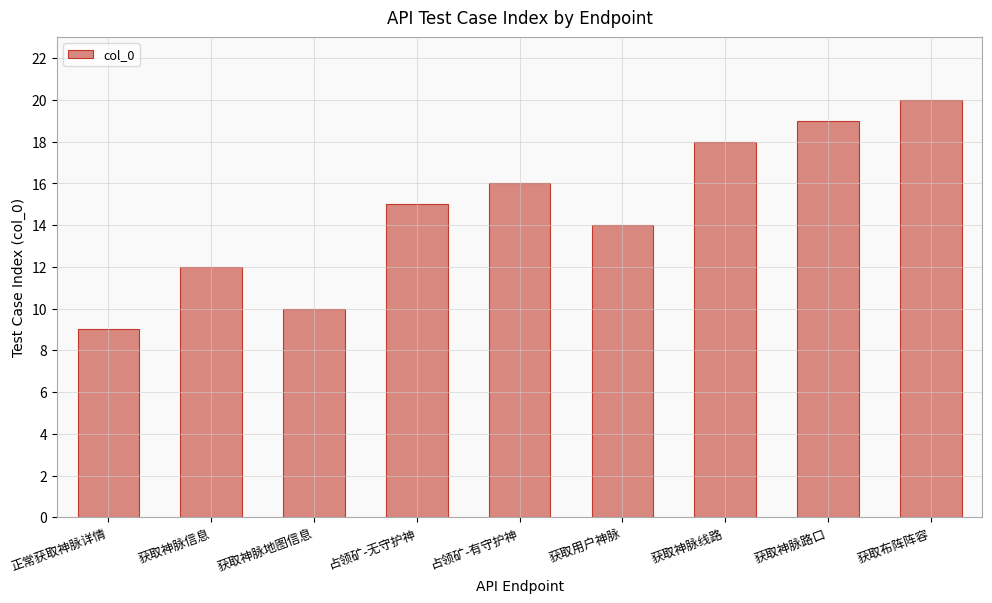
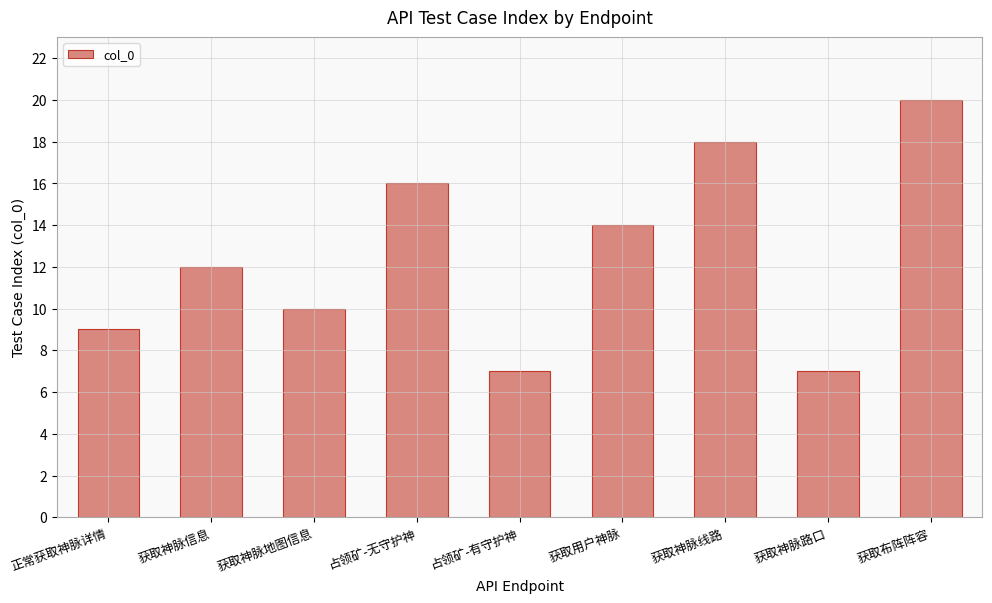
  {
    "正常获取神脉详情": 9,
    "获取神脉信息": 12,
    "获取神脉地图信息": 10,
-   "占领矿-无守护神": 15,
-   "占领矿-有守护神": 16,
+   "占领矿-无守护神": 16,
+   "占领矿-有守护神": 7,
    "获取用户神脉": 14,
    "获取神脉线路": 18,
-   "获取神脉路口": 19,
+   "获取神脉路口": 7,
    "获取布阵阵容": 20
  }
